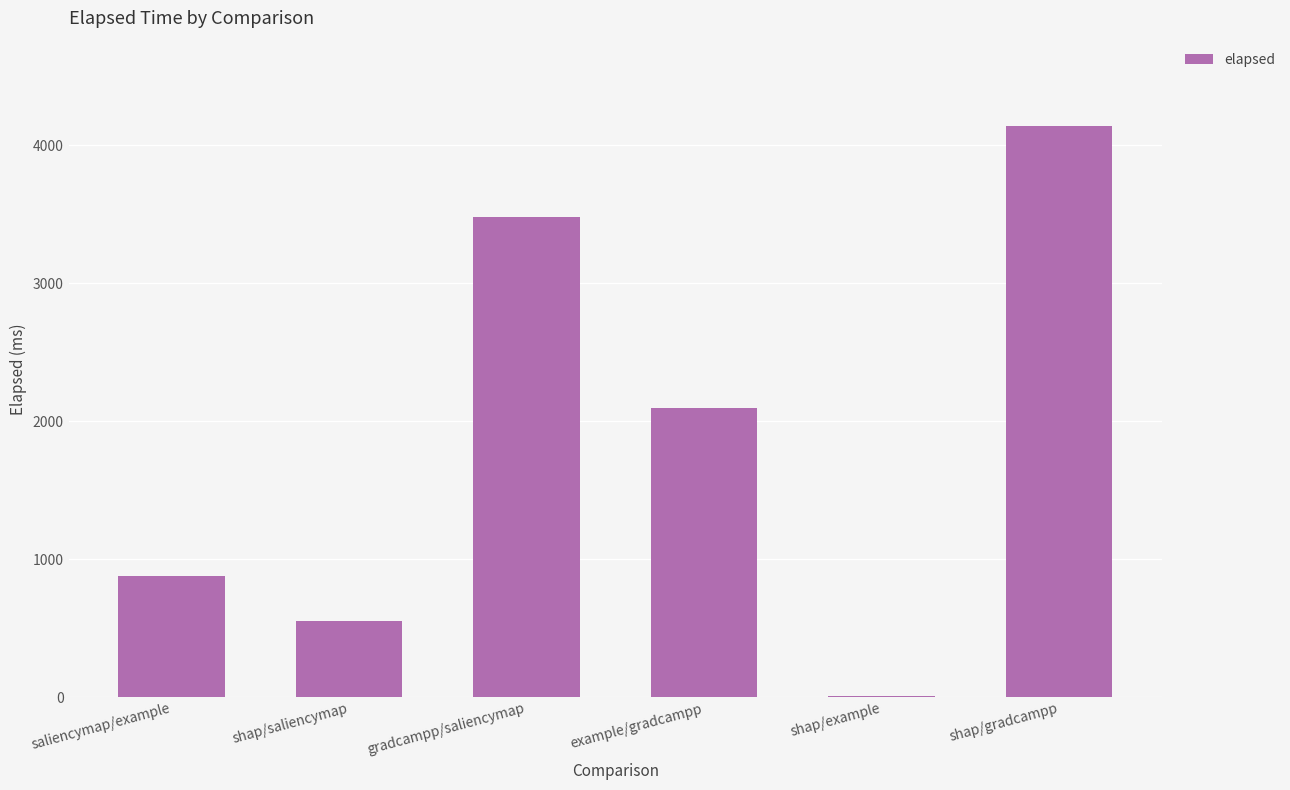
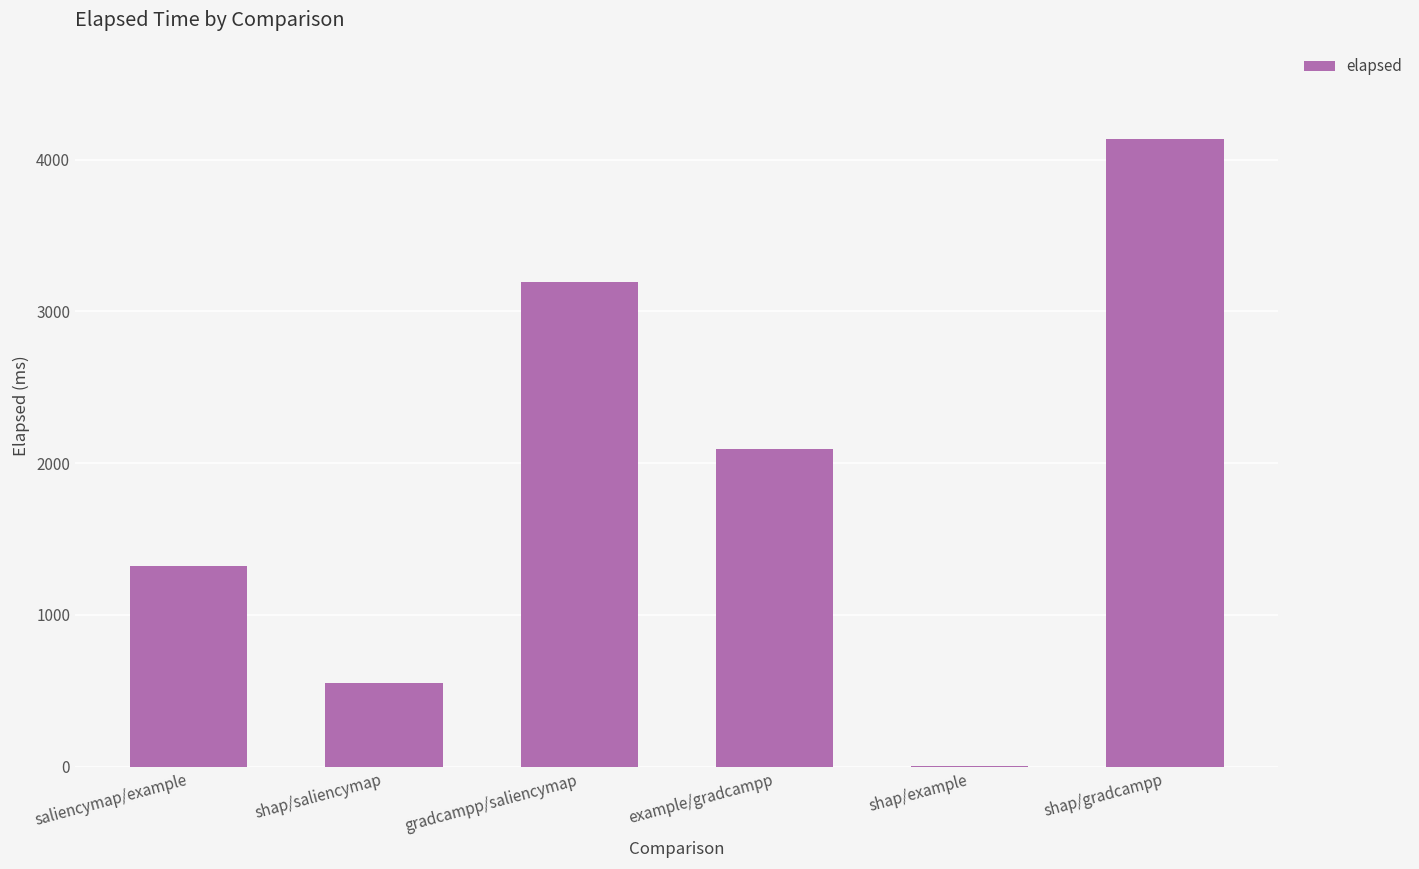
  {
-   "saliencymap/example": 880,
+   "saliencymap/example": 1320,
    "shap/saliencymap": 550,
-   "gradcampp/saliencymap": 3480,
+   "gradcampp/saliencymap": 3190,
    "example/gradcampp": 2090,
    "shap/gradcampp": 4140
  }
